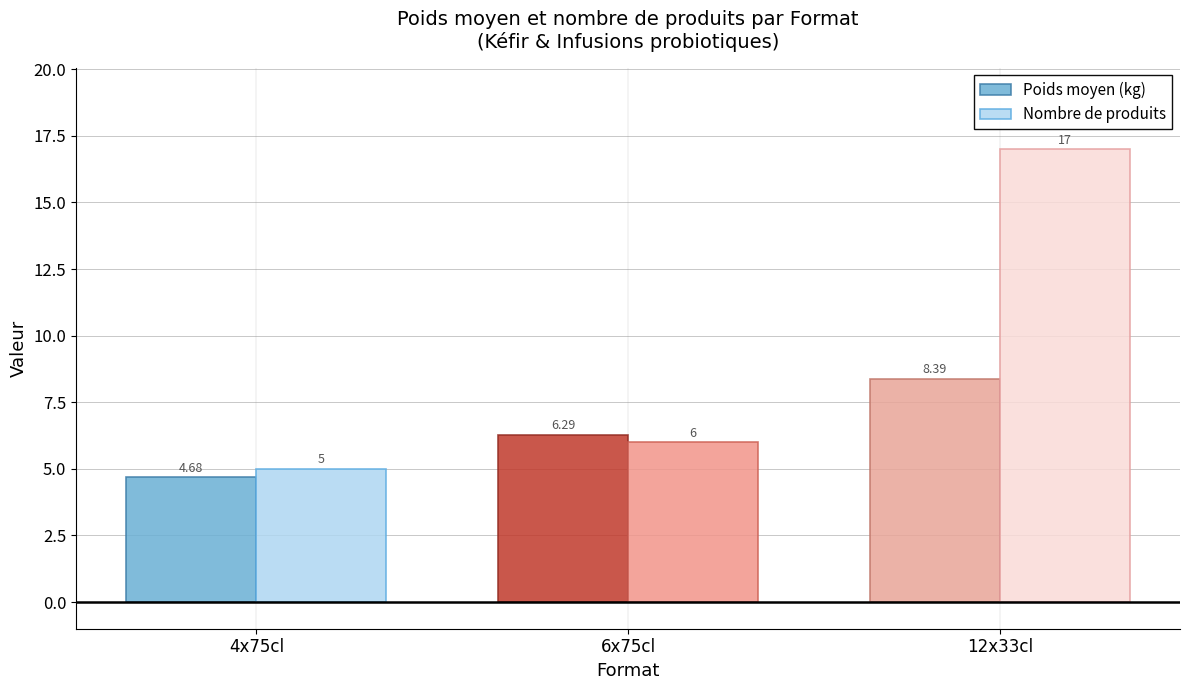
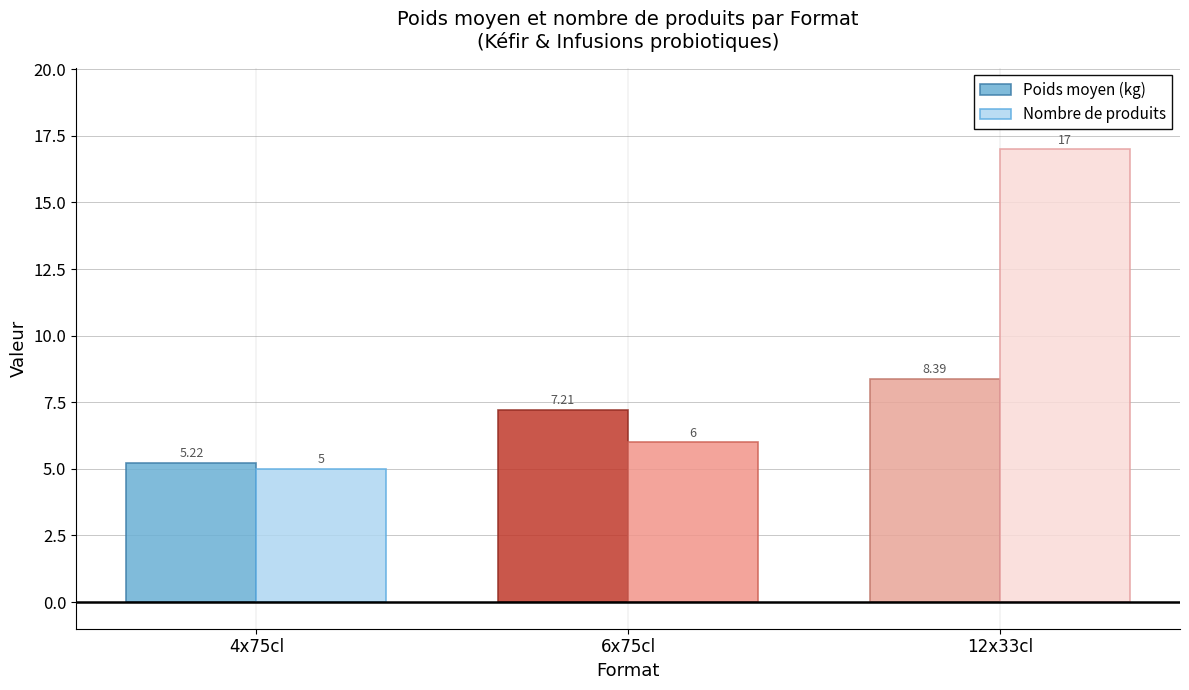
  {
    "Poids moyen (kg)": {
-     "4x75cl": 4.68,
-     "6x75cl": 6.29,
+     "4x75cl": 5.22,
+     "6x75cl": 7.21,
      "12x33cl": 8.39
    },
    "Nombre de produits": {
      "4x75cl": 5,
      "6x75cl": 6,
      "12x33cl": 17
    }
  }
